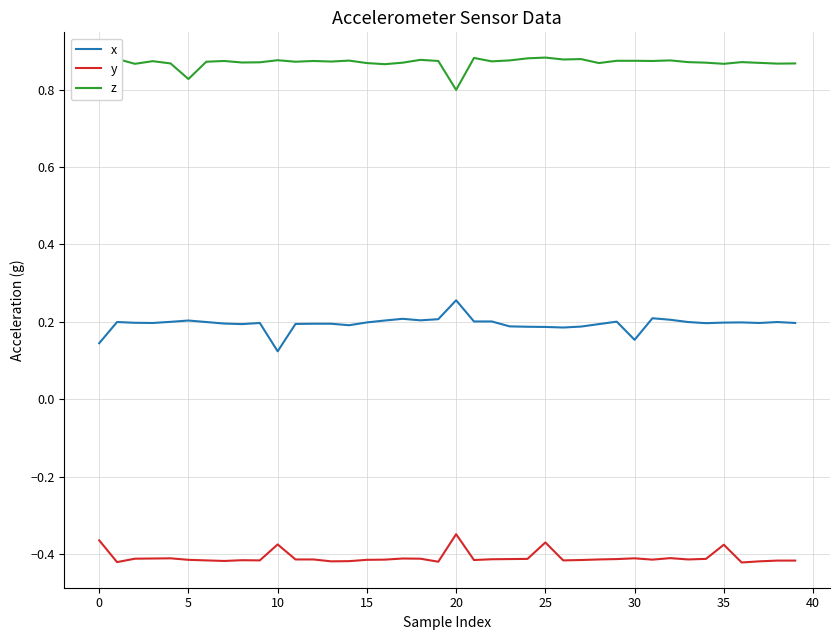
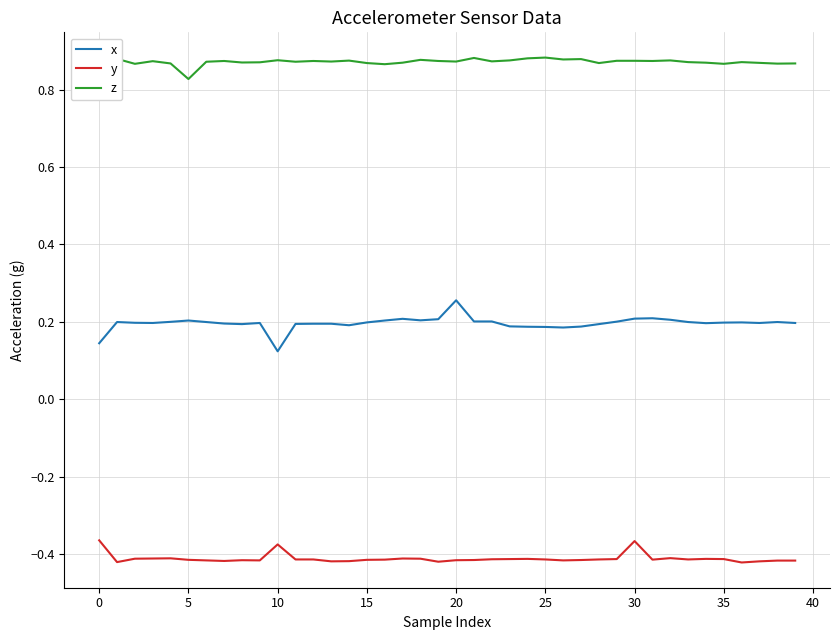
  {
    "x": {
      "0": 0.14,
      "5": 0.20,
      "10": 0.12,
      "15": 0.20,
      "20": 0.26,
      "25": 0.19,
-     "30": 0.15,
+     "30": 0.21,
      "35": 0.20
    },
    "y": {
      "0": -0.36,
      "5": -0.41,
      "10": -0.37,
      "15": -0.41,
-     "20": -0.35,
-     "25": -0.37,
-     "30": -0.41,
-     "35": -0.38
+     "20": -0.42,
+     "25": -0.41,
+     "30": -0.37,
+     "35": -0.41
    },
    "z": {
      "5": 0.83,
      "10": 0.88,
      "15": 0.87,
-     "20": 0.80,
+     "20": 0.87,
      "25": 0.88,
      "30": 0.87,
      "35": 0.87
    }
  }
